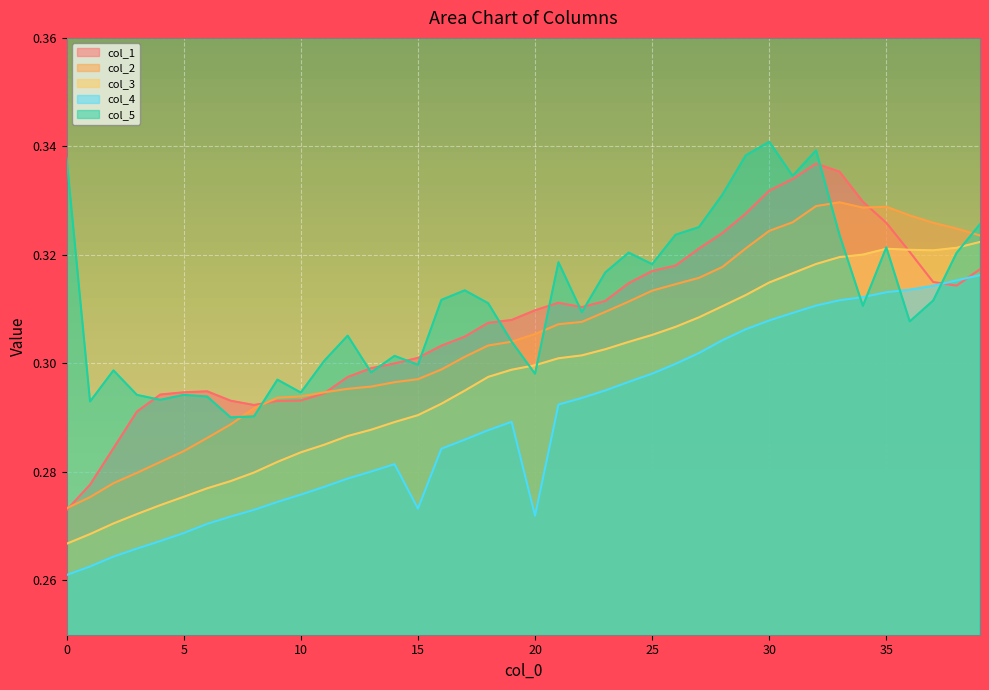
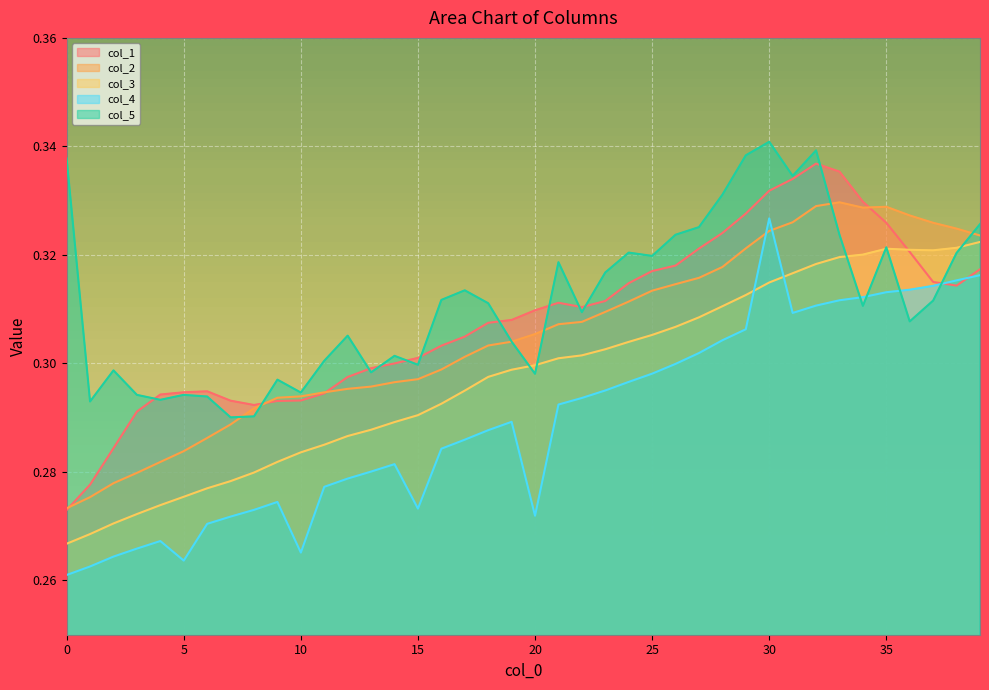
  {
    "col_4": {
      "0": 0.261,
-     "5": 0.269,
-     "10": 0.276,
+     "5": 0.264,
+     "10": 0.265,
      "15": 0.273,
      "20": 0.272,
      "25": 0.298,
-     "30": 0.308,
+     "30": 0.327,
      "35": 0.313
    },
    "col_5": {
      "0": 0.338,
      "5": 0.294,
      "10": 0.295,
      "15": 0.300,
      "20": 0.298,
-     "25": 0.318,
+     "25": 0.320,
      "30": 0.341
    }
  }
